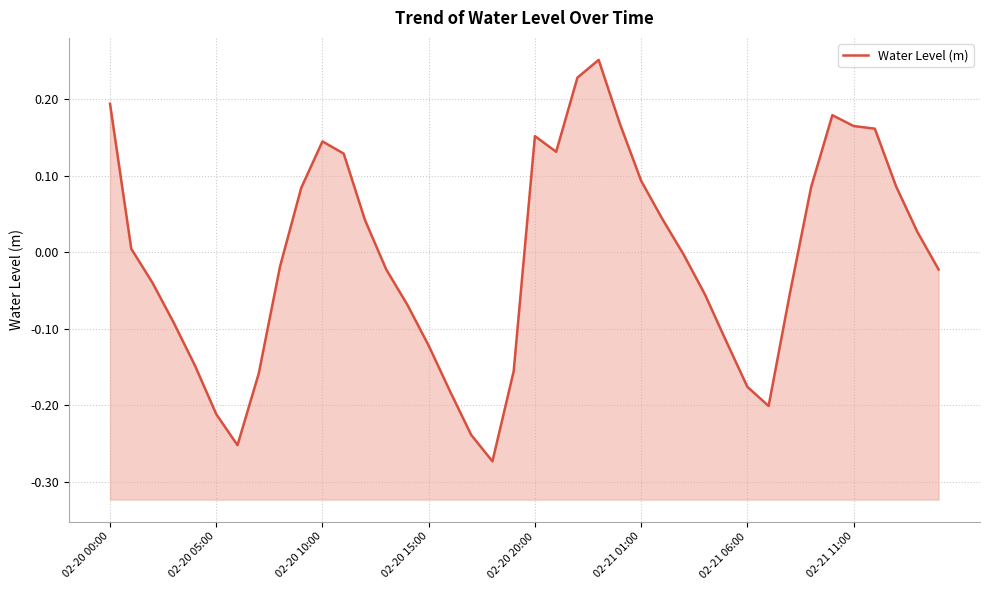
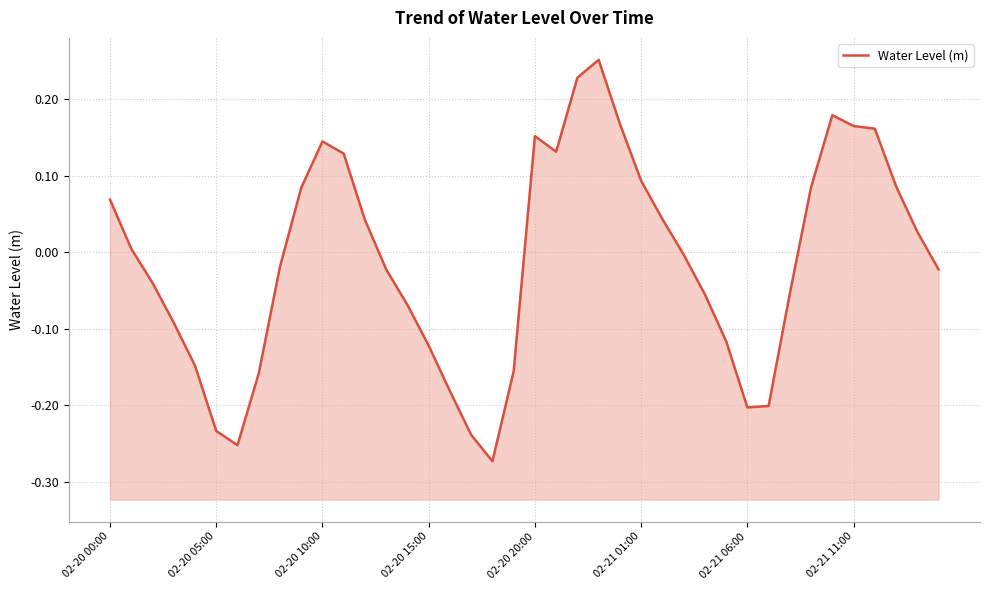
  {
-   "02-20 00:00": 0.19,
-   "02-20 05:00": -0.21,
+   "02-20 00:00": 0.07,
+   "02-20 05:00": -0.23,
    "02-20 10:00": 0.14,
    "02-20 15:00": -0.12,
    "02-20 20:00": 0.15,
    "02-21 01:00": 0.09,
-   "02-21 06:00": -0.18,
+   "02-21 06:00": -0.20,
    "02-21 11:00": 0.16
  }
